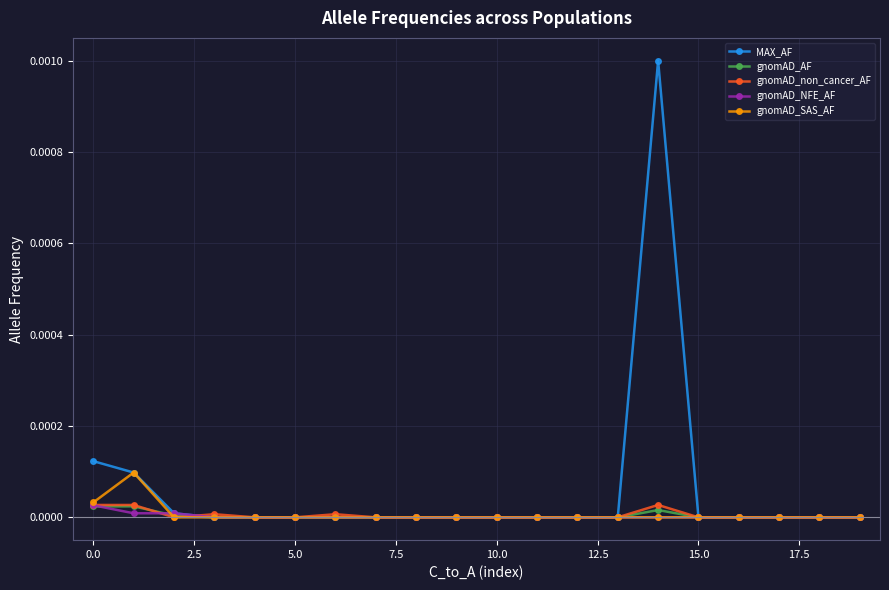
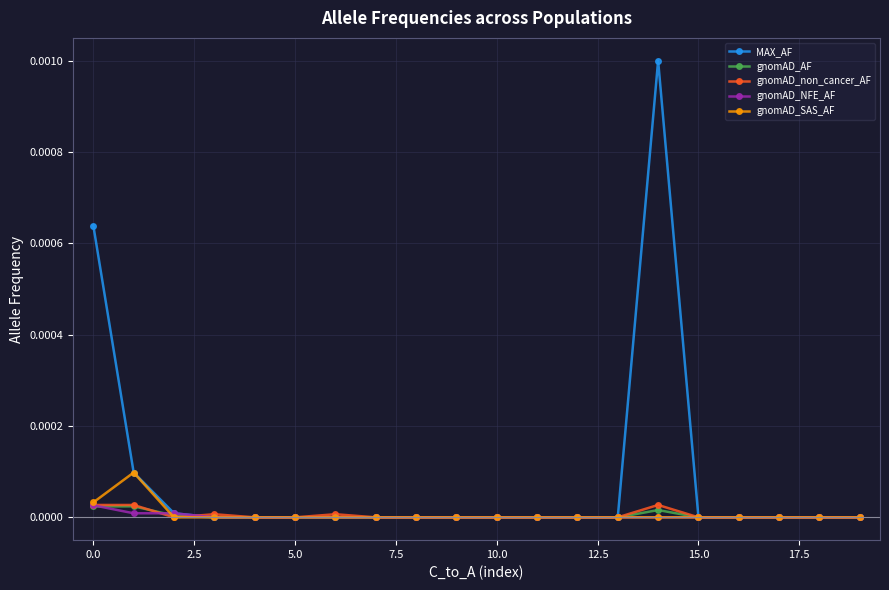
  {
    "MAX_AF": {
-     "0.0": 0.00012
+     "0.0": 0.00064
    },
    "gnomAD_SAS_AF": {
      "0.0": 0.00003
    }
  }
